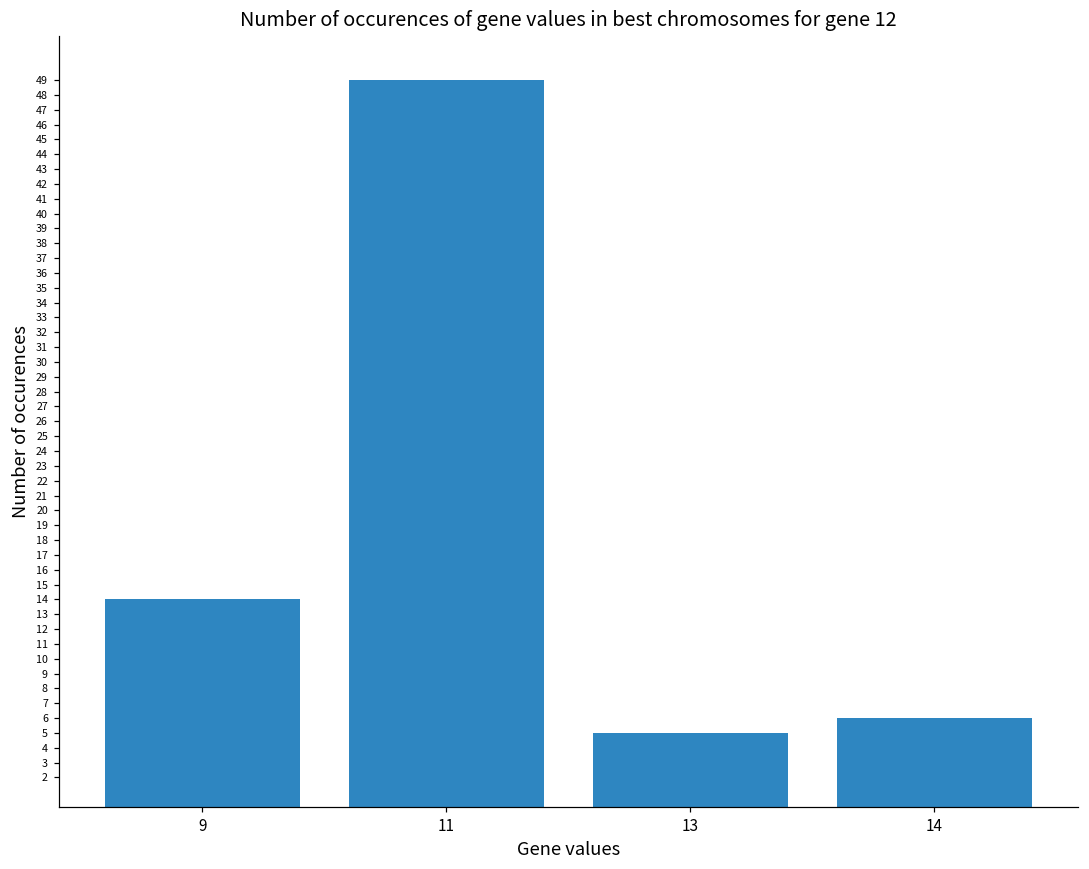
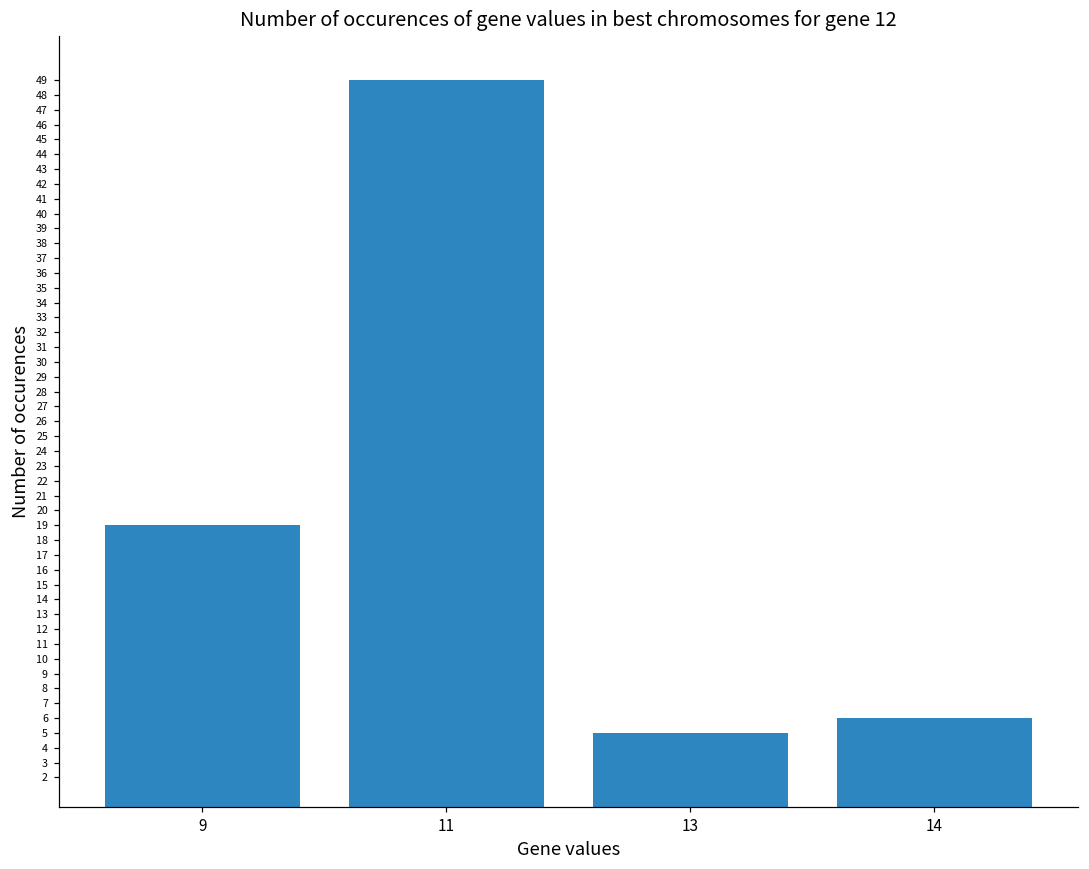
  {
-   "9": 14,
+   "9": 19,
    "11": 49,
    "13": 5,
    "14": 6
  }
